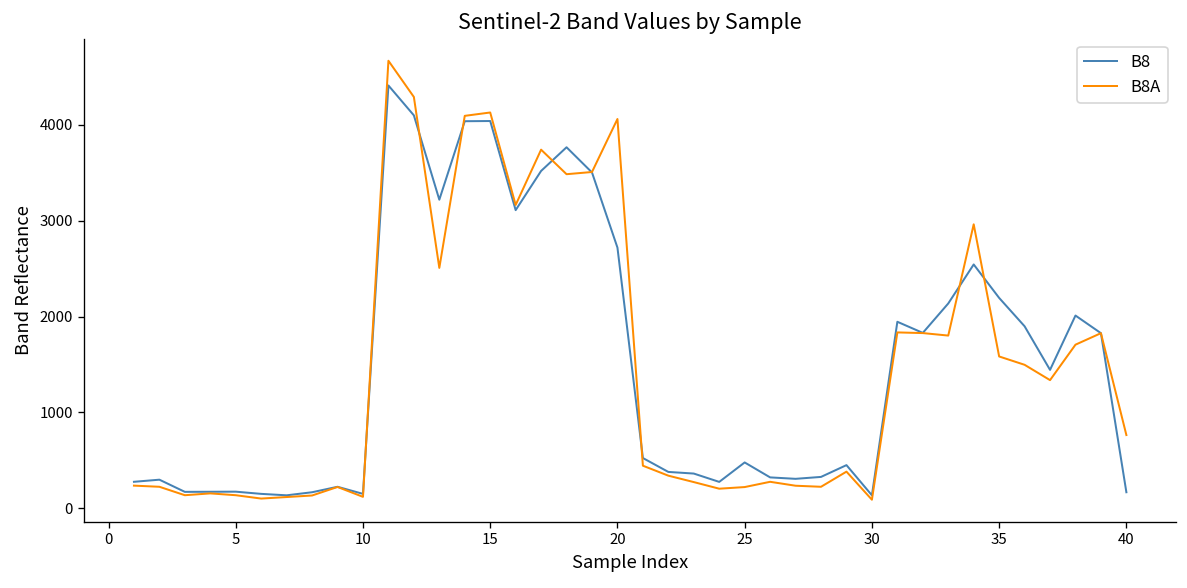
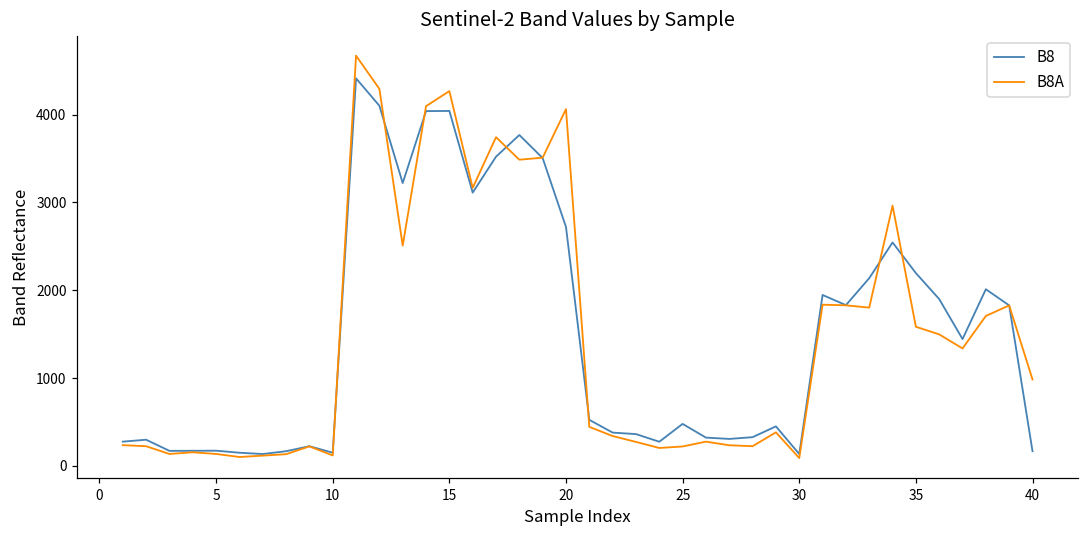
  {
    "B8": {
      "5": 200,
      "15": 4000,
      "20": 2700,
      "25": 500,
      "30": 100,
      "35": 2200,
      "40": 200
    },
    "B8A": {
      "5": 100,
-     "15": 4100,
+     "15": 4300,
      "20": 4100,
      "25": 200,
      "30": 100,
      "35": 1600,
-     "40": 800
+     "40": 1000
    }
  }
